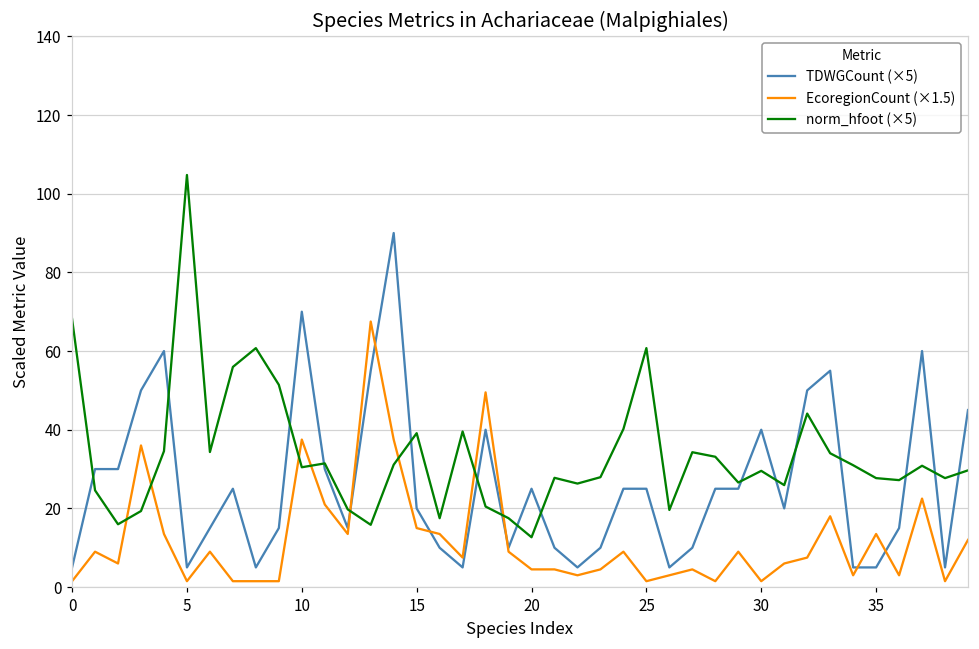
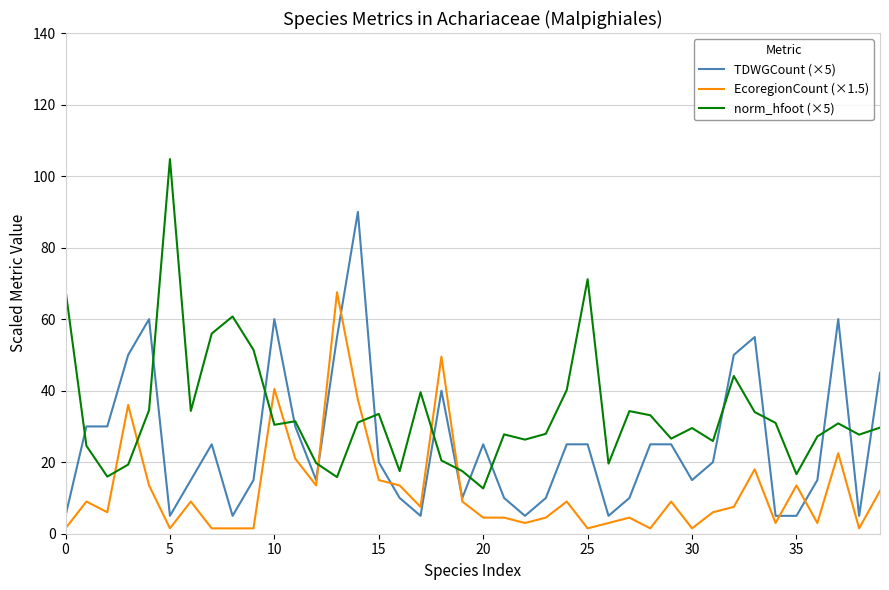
  {
    "TDWGCount (×5)": {
      "0": 5,
      "5": 5,
-     "10": 70,
+     "10": 60,
      "15": 20,
      "20": 25,
      "25": 25,
-     "30": 40,
+     "30": 15,
      "35": 5
    },
    "EcoregionCount (×1.5)": {
      "0": 2,
      "5": 2,
-     "10": 38,
+     "10": 41,
      "15": 15,
      "20": 5,
      "25": 2,
      "30": 2,
      "35": 14
    },
    "norm_hfoot (×5)": {
      "0": 68,
      "5": 105,
      "10": 30,
-     "15": 39,
+     "15": 34,
      "20": 13,
-     "25": 61,
+     "25": 71,
      "30": 30,
-     "35": 28
+     "35": 17
    }
  }
